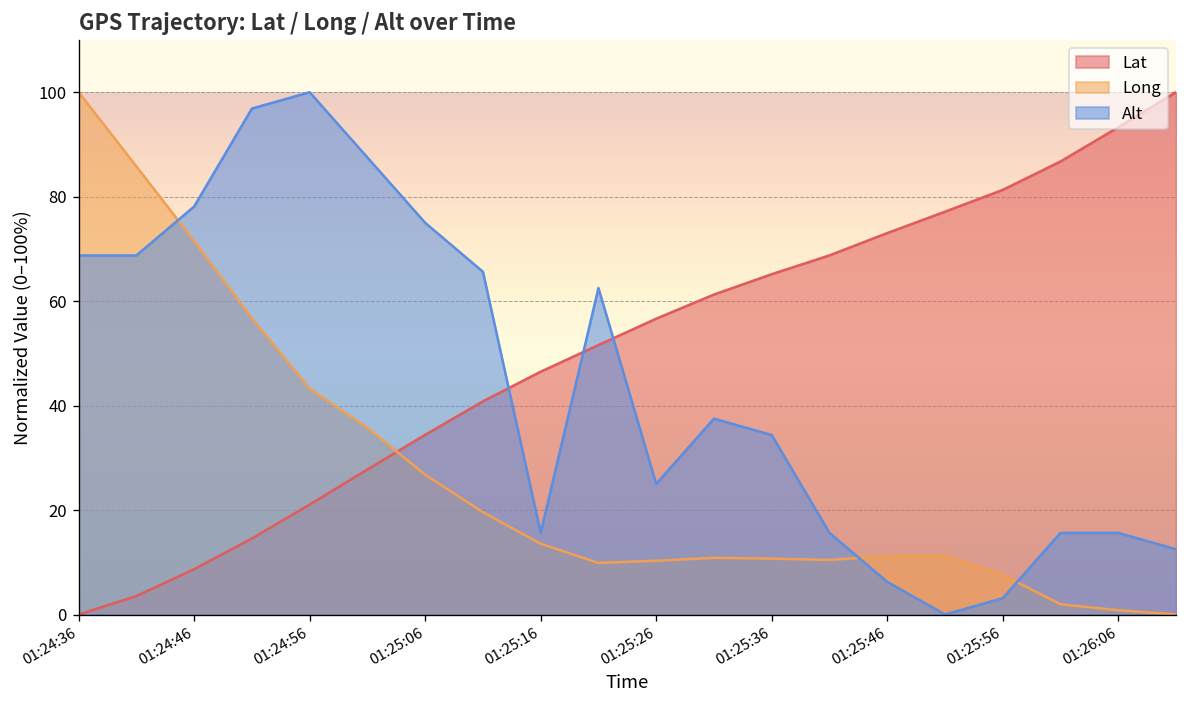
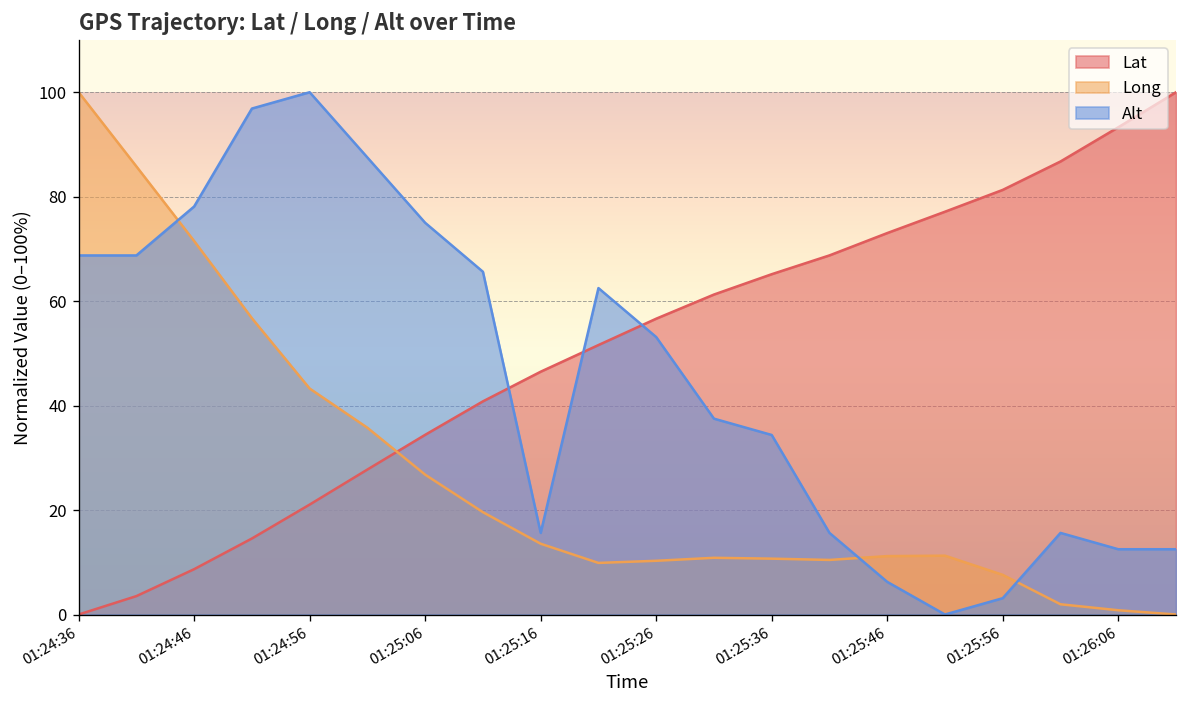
  {
    "Alt": {
      "01:24:36": 69,
      "01:24:46": 78,
      "01:24:56": 100,
      "01:25:06": 75,
      "01:25:16": 16,
-     "01:25:26": 25,
+     "01:25:26": 53,
      "01:25:36": 34,
      "01:25:46": 6,
      "01:25:56": 3,
-     "01:26:06": 16
+     "01:26:06": 13
    }
  }
